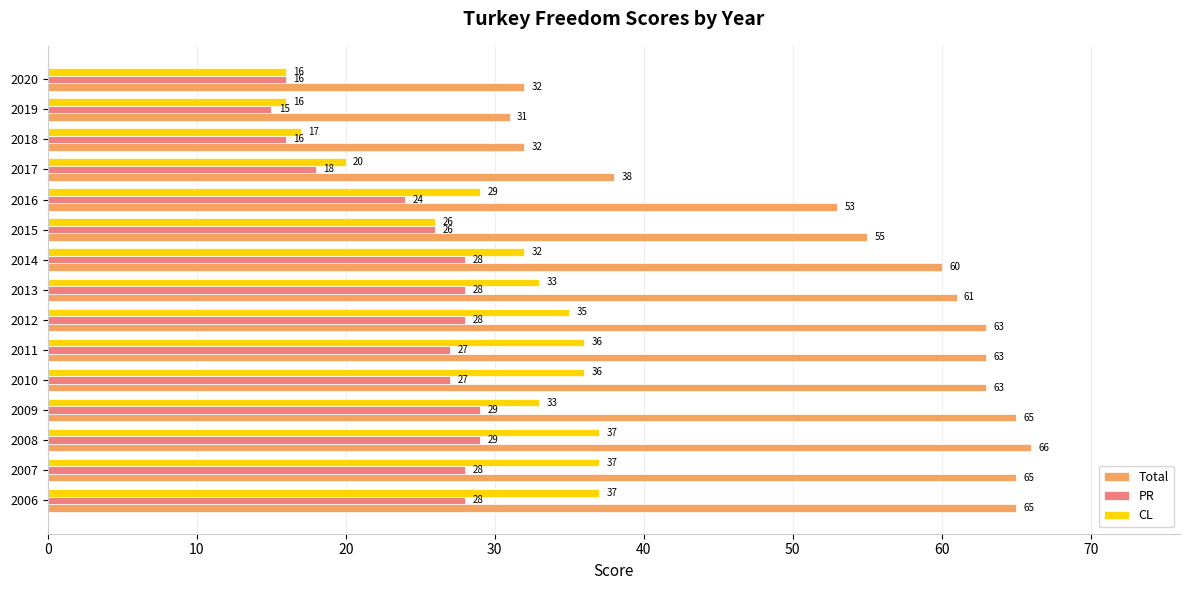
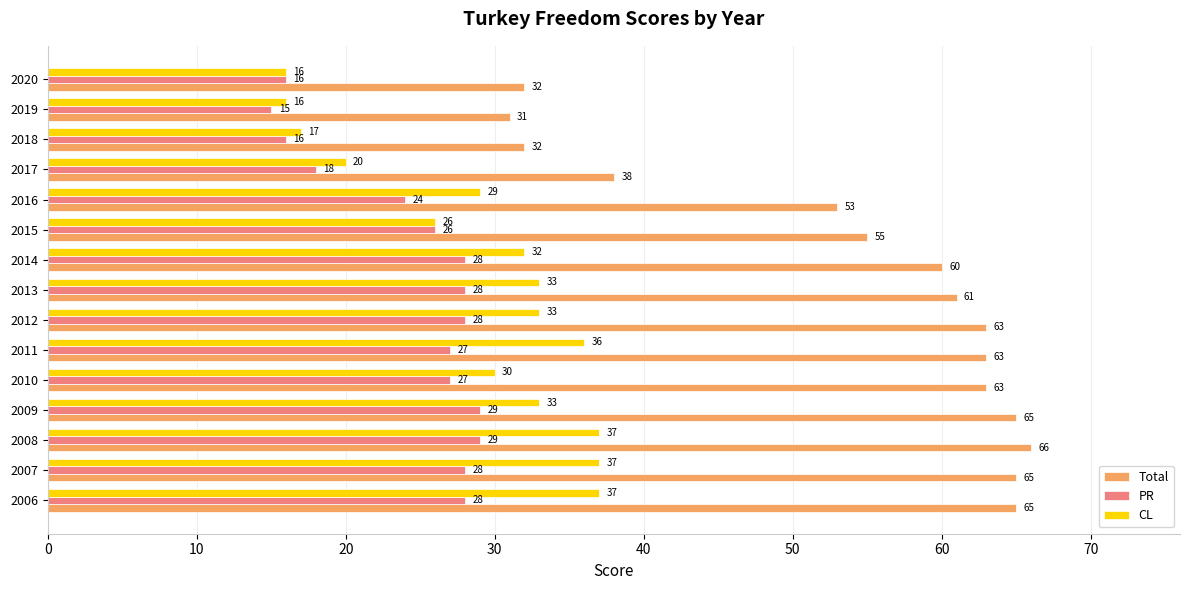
  {
    "CL": {
      "2019": 16,
      "2018": 17,
      "2017": 20,
      "2016": 29,
      "2014": 32,
      "2013": 33,
-     "2012": 35,
+     "2012": 33,
      "2011": 36,
-     "2010": 36,
+     "2010": 30,
      "2009": 33,
      "2008": 37,
      "2007": 37,
      "2006": 37
    }
  }
